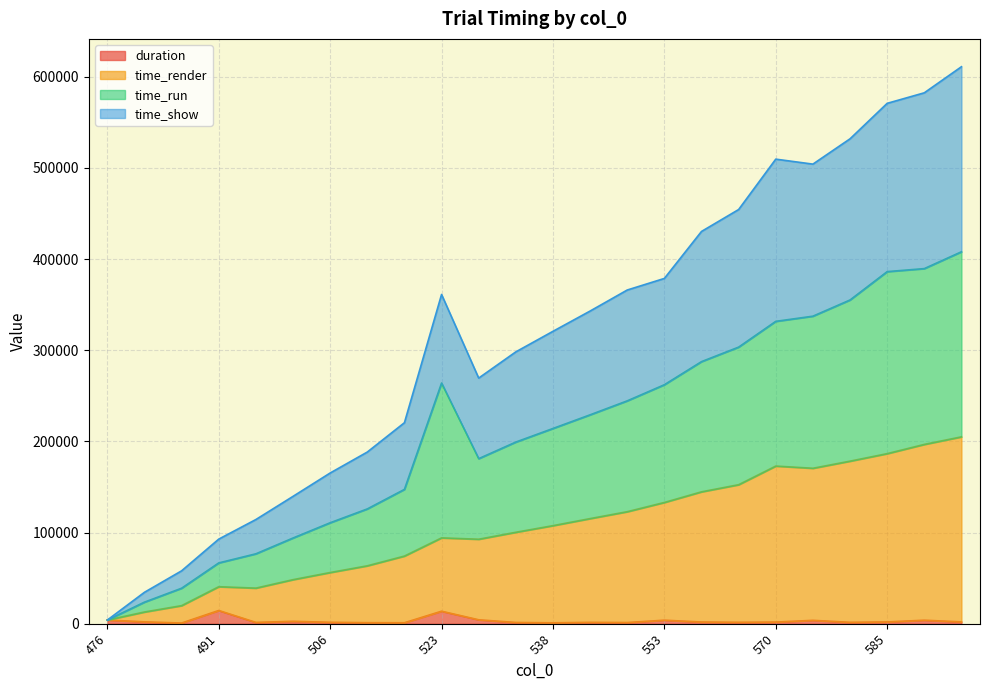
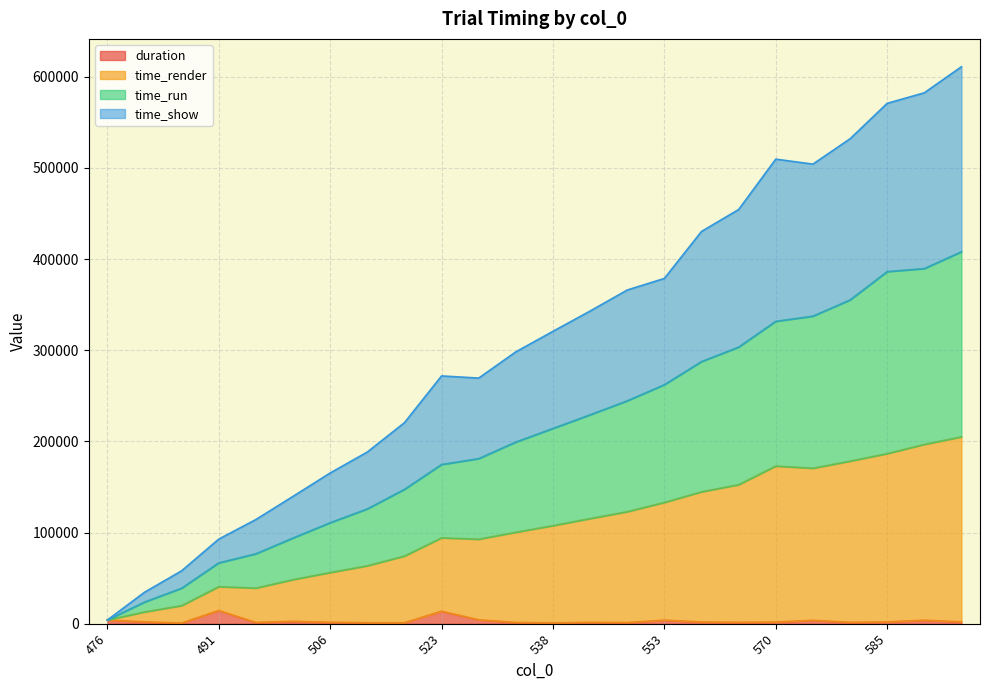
  {
    "duration": {
      "491": 10000,
      "506": 0,
      "523": 10000,
      "538": 0,
      "553": 0,
      "570": 0,
      "585": 0
    },
    "time_render": {
      "491": 30000,
      "506": 50000,
      "523": 80000,
      "538": 110000,
      "553": 130000,
      "570": 170000,
      "585": 180000
    },
    "time_run": {
      "491": 30000,
      "506": 50000,
-     "523": 170000,
+     "523": 80000,
      "538": 110000,
      "553": 130000,
      "570": 160000,
      "585": 200000
    },
    "time_show": {
      "491": 30000,
      "506": 50000,
      "523": 100000,
      "538": 110000,
      "553": 120000,
      "570": 180000,
      "585": 180000
    }
  }
